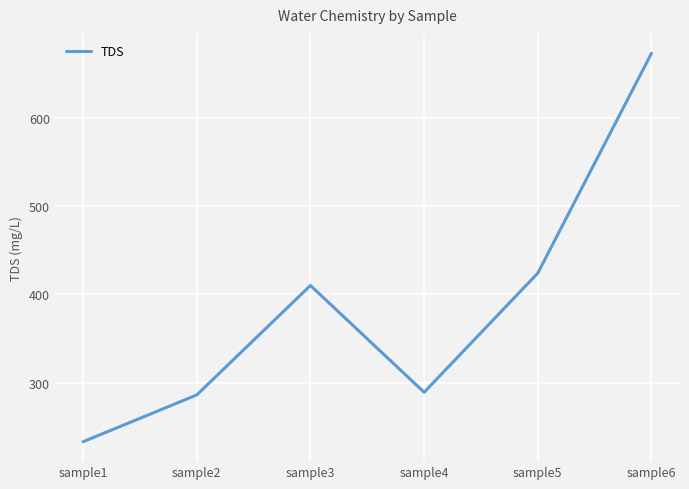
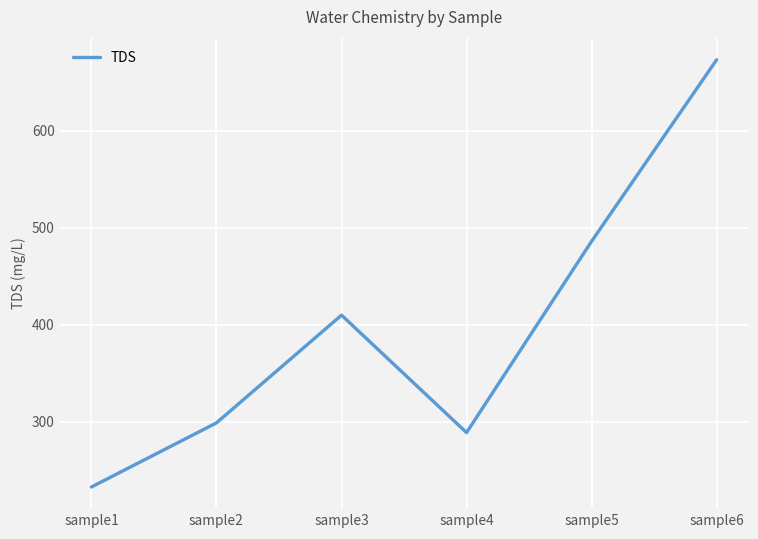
  {
    "sample1": 230,
-   "sample2": 290,
+   "sample2": 300,
    "sample3": 410,
    "sample4": 290,
-   "sample5": 420,
+   "sample5": 490,
    "sample6": 670
  }
